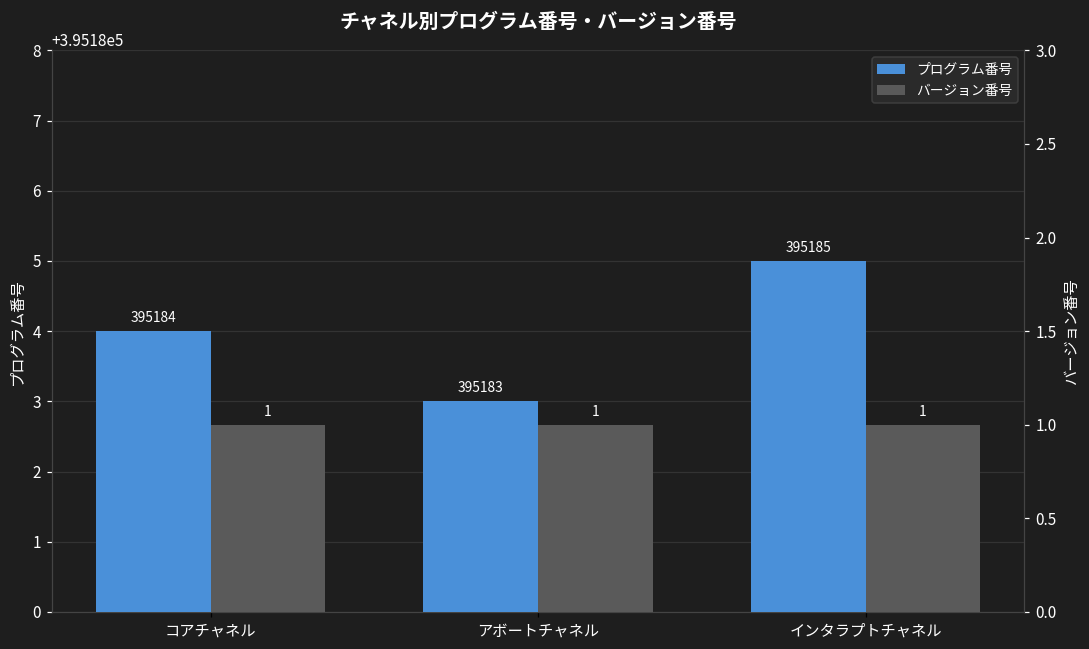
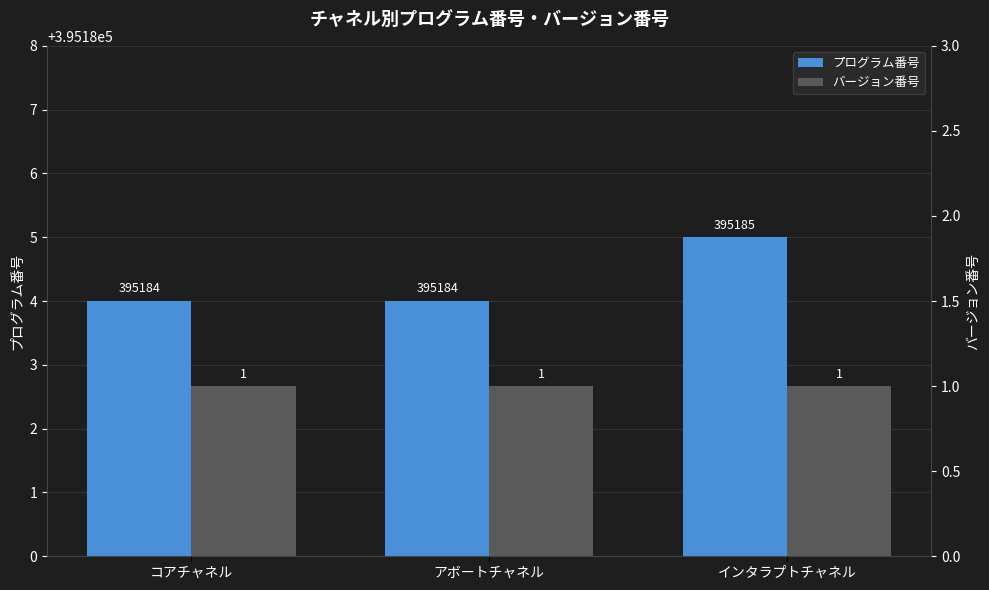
  {
    "プログラム番号": {
      "コアチャネル": 395184,
-     "アボートチャネル": 395183,
+     "アボートチャネル": 395184,
      "インタラプトチャネル": 395185
    },
    "バージョン番号": {
      "コアチャネル": 1,
      "アボートチャネル": 1,
      "インタラプトチャネル": 1
    }
  }
